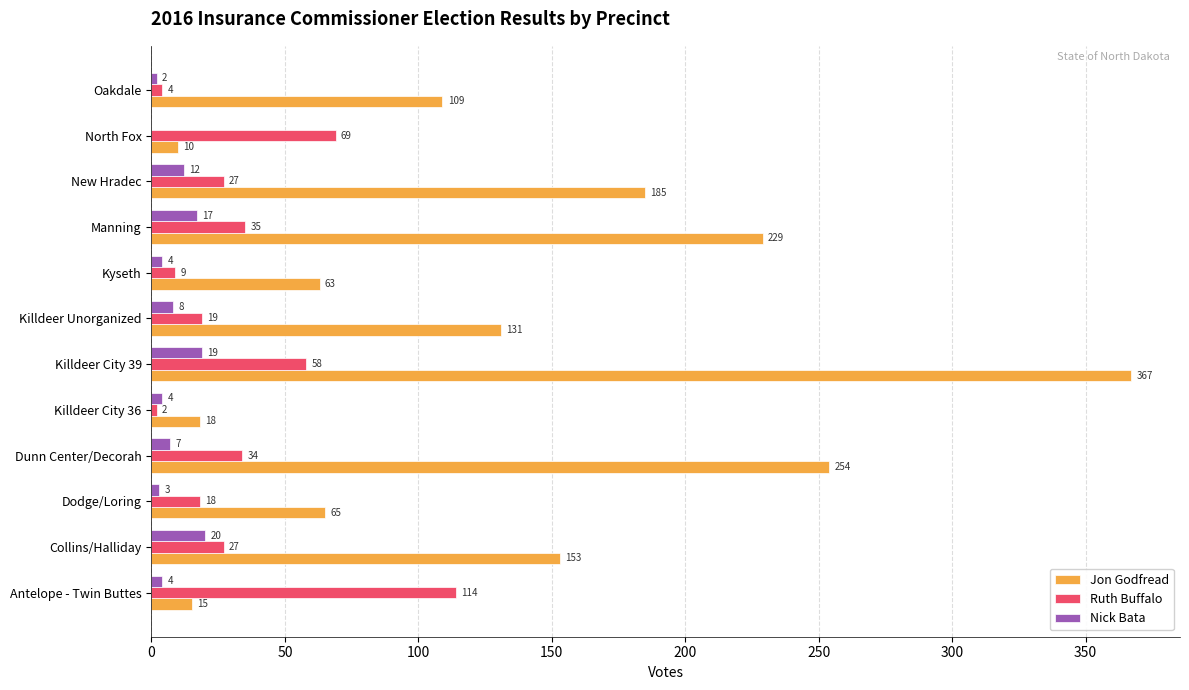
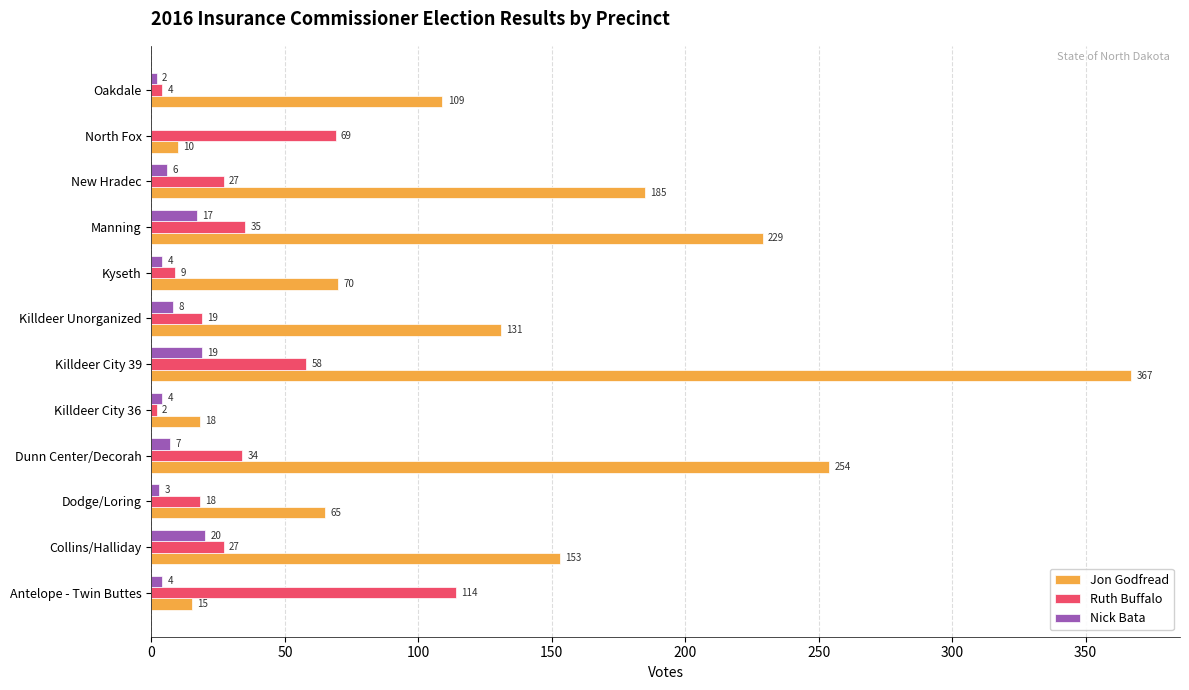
  {
    "Jon Godfread": {
      "Oakdale": 109,
      "North Fox": 10,
      "New Hradec": 185,
      "Manning": 229,
-     "Kyseth": 63,
+     "Kyseth": 70,
      "Killdeer Unorganized": 131,
      "Killdeer City 39": 367,
      "Killdeer City 36": 18,
      "Dunn Center/Decorah": 254,
      "Dodge/Loring": 65,
      "Collins/Halliday": 153,
      "Antelope - Twin Buttes": 15
    },
    "Ruth Buffalo": {
      "Oakdale": 4,
      "North Fox": 69,
      "New Hradec": 27,
      "Manning": 35,
      "Kyseth": 9,
      "Killdeer Unorganized": 19,
      "Killdeer City 39": 58,
      "Killdeer City 36": 2,
      "Dunn Center/Decorah": 34,
      "Dodge/Loring": 18,
      "Collins/Halliday": 27,
      "Antelope - Twin Buttes": 114
    },
    "Nick Bata": {
      "Oakdale": 2,
-     "New Hradec": 12,
+     "New Hradec": 6,
      "Manning": 17,
      "Kyseth": 4,
      "Killdeer Unorganized": 8,
      "Killdeer City 39": 19,
      "Killdeer City 36": 4,
      "Dunn Center/Decorah": 7,
      "Dodge/Loring": 3,
      "Collins/Halliday": 20,
      "Antelope - Twin Buttes": 4
    }
  }
